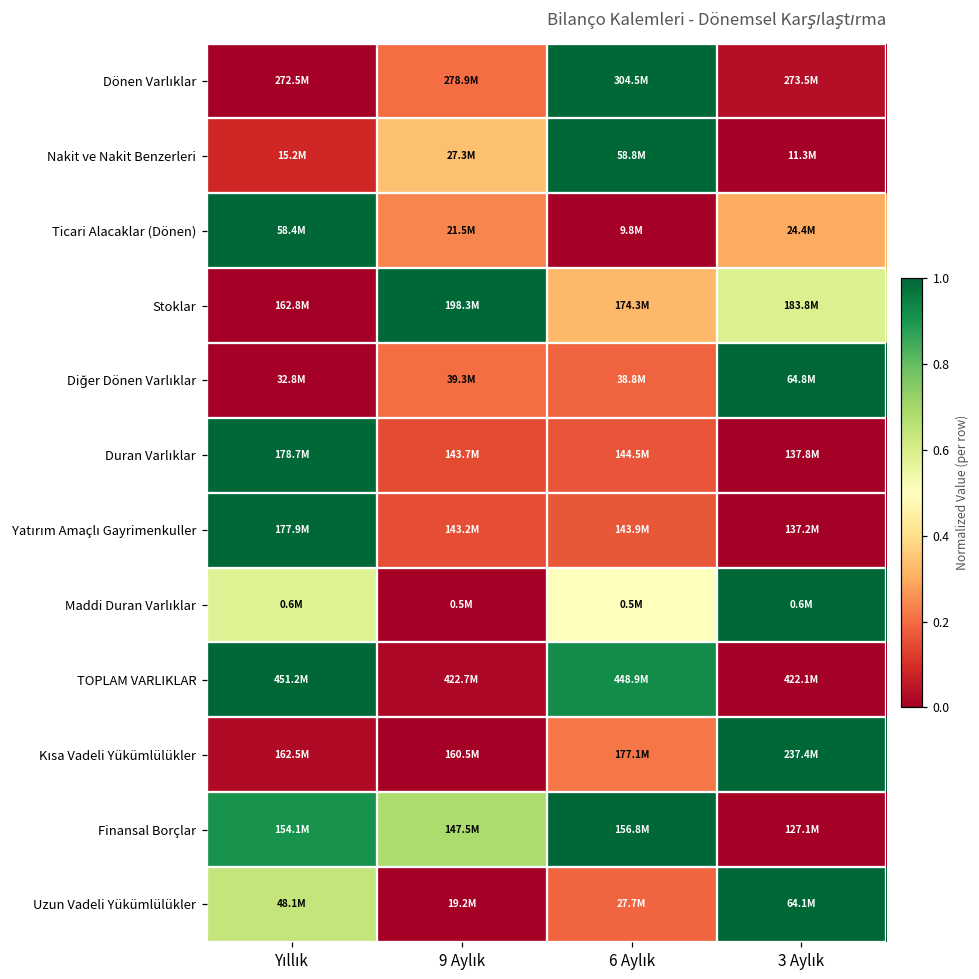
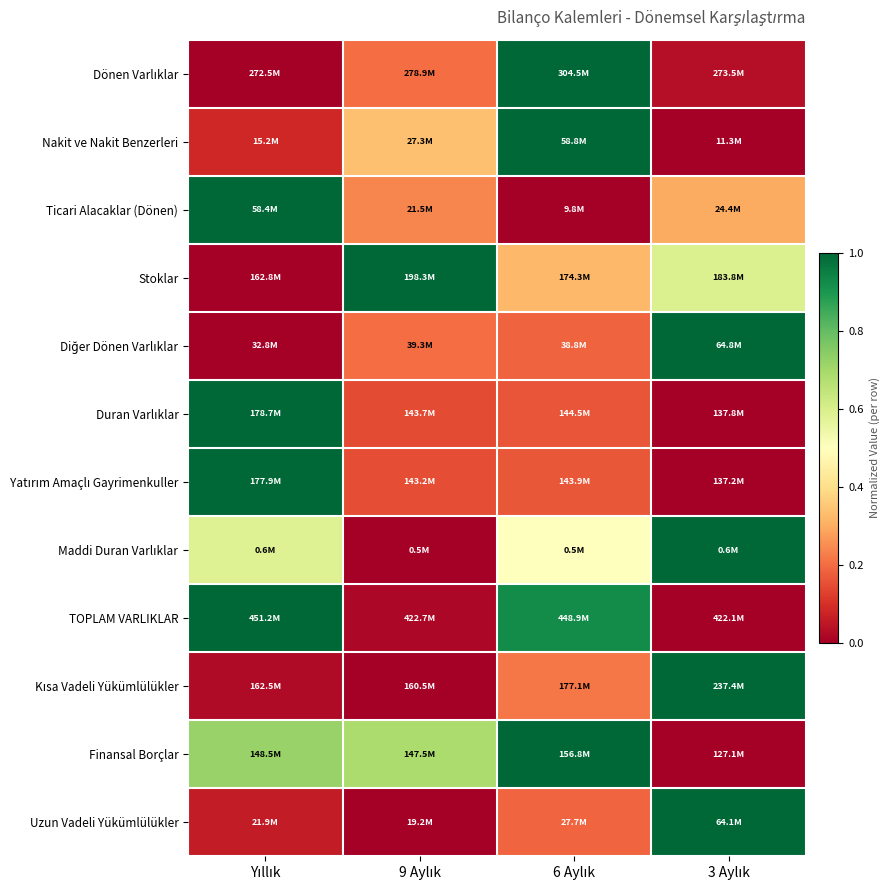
  {
    "Dönen Varlıklar": {
      "Yıllık": "272.5M",
      "9 Aylık": "278.9M",
      "6 Aylık": "304.5M",
      "3 Aylık": "273.5M"
    },
    "Nakit ve Nakit Benzerleri": {
      "Yıllık": "15.2M",
      "9 Aylık": "27.3M",
      "6 Aylık": "58.8M",
      "3 Aylık": "11.3M"
    },
    "Ticari Alacaklar (Dönen)": {
      "Yıllık": "58.4M",
      "9 Aylık": "21.5M",
      "6 Aylık": "9.8M",
      "3 Aylık": "24.4M"
    },
    "Stoklar": {
      "Yıllık": "162.8M",
      "9 Aylık": "198.3M",
      "6 Aylık": "174.3M",
      "3 Aylık": "183.8M"
    },
    "Diğer Dönen Varlıklar": {
      "Yıllık": "32.8M",
      "9 Aylık": "39.3M",
      "6 Aylık": "38.8M",
      "3 Aylık": "64.8M"
    },
    "Duran Varlıklar": {
      "Yıllık": "178.7M",
      "9 Aylık": "143.7M",
      "6 Aylık": "144.5M",
      "3 Aylık": "137.8M"
    },
    "Yatırım Amaçlı Gayrimenkuller": {
      "Yıllık": "177.9M",
      "9 Aylık": "143.2M",
      "6 Aylık": "143.9M",
      "3 Aylık": "137.2M"
    },
    "Maddi Duran Varlıklar": {
      "Yıllık": "0.6M",
      "9 Aylık": "0.5M",
      "6 Aylık": "0.5M",
      "3 Aylık": "0.6M"
    },
    "TOPLAM VARLIKLAR": {
      "Yıllık": "451.2M",
      "9 Aylık": "422.7M",
      "6 Aylık": "448.9M",
      "3 Aylık": "422.1M"
    },
    "Kısa Vadeli Yükümlülükler": {
      "Yıllık": "162.5M",
      "9 Aylık": "160.5M",
      "6 Aylık": "177.1M",
      "3 Aylık": "237.4M"
    },
    "Finansal Borçlar": {
-     "Yıllık": "154.1M",
+     "Yıllık": "148.5M",
      "9 Aylık": "147.5M",
      "6 Aylık": "156.8M",
      "3 Aylık": "127.1M"
    },
    "Uzun Vadeli Yükümlülükler": {
-     "Yıllık": "48.1M",
+     "Yıllık": "21.9M",
      "9 Aylık": "19.2M",
      "6 Aylık": "27.7M",
      "3 Aylık": "64.1M"
    }
  }
